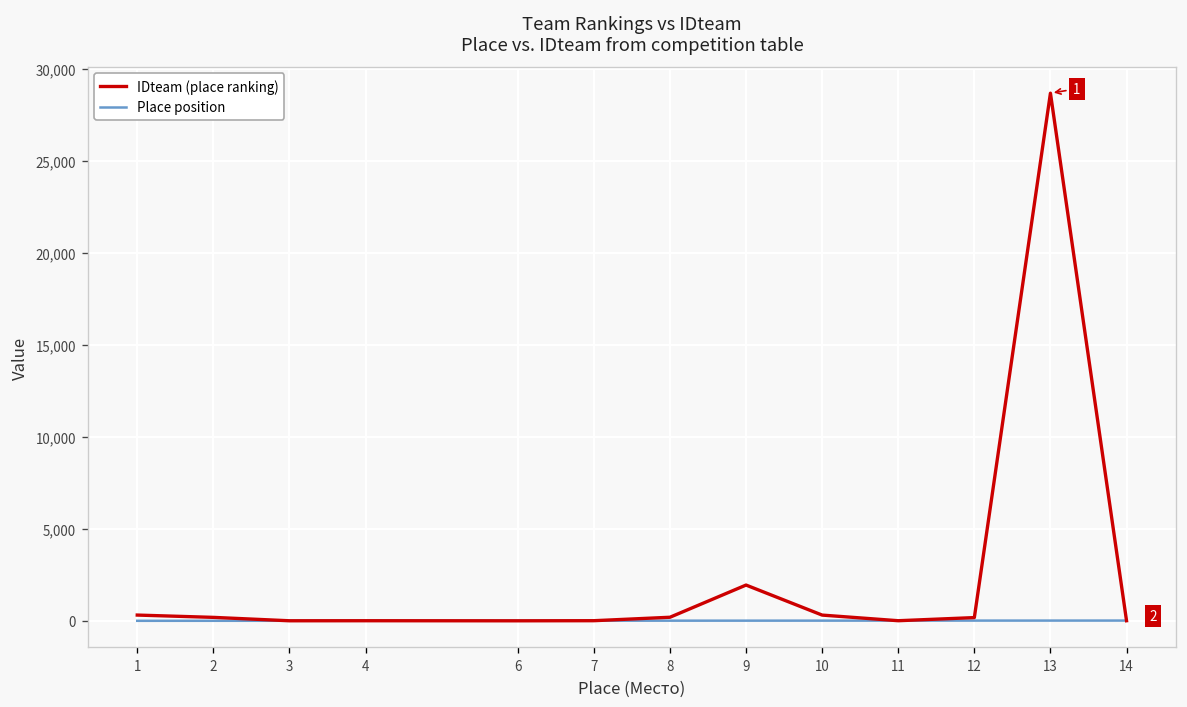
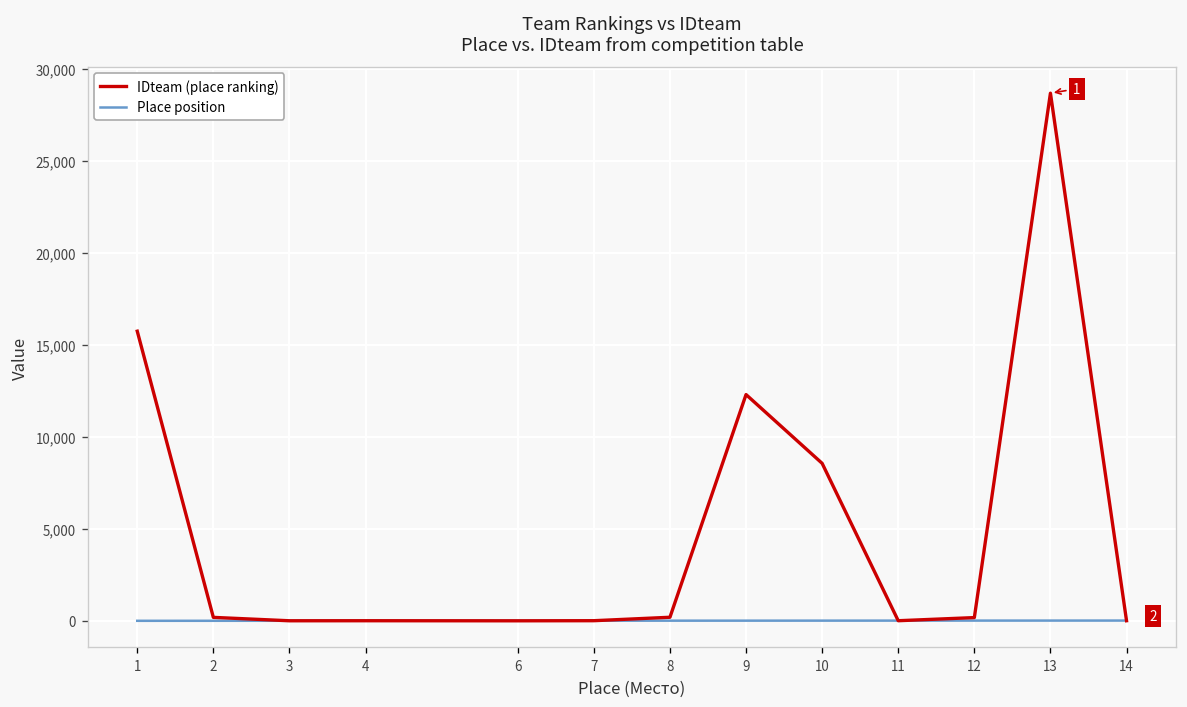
  {
    "IDteam (place ranking)": {
-     "1": "300",
+     "1": "15,700",
      "2": "200",
      "8": "200",
-     "9": "1,900",
-     "10": "300"
+     "9": "12,300",
+     "10": "8,600"
    },
    "Place position": {
      "1": "0",
      "2": "0",
      "8": "0",
      "9": "0",
      "10": "0",
      "13": "0"
    }
  }
